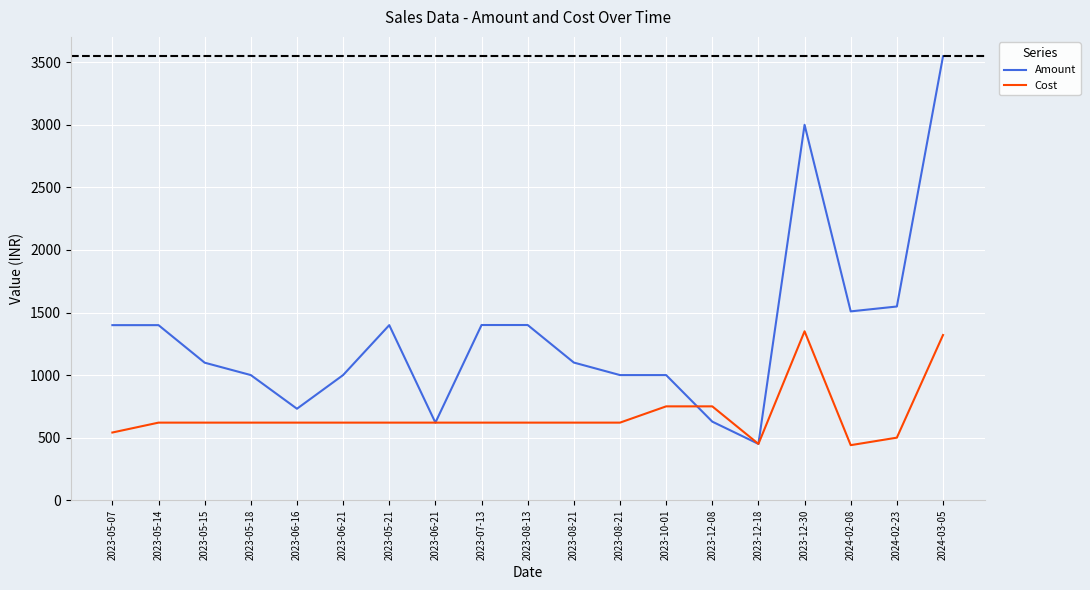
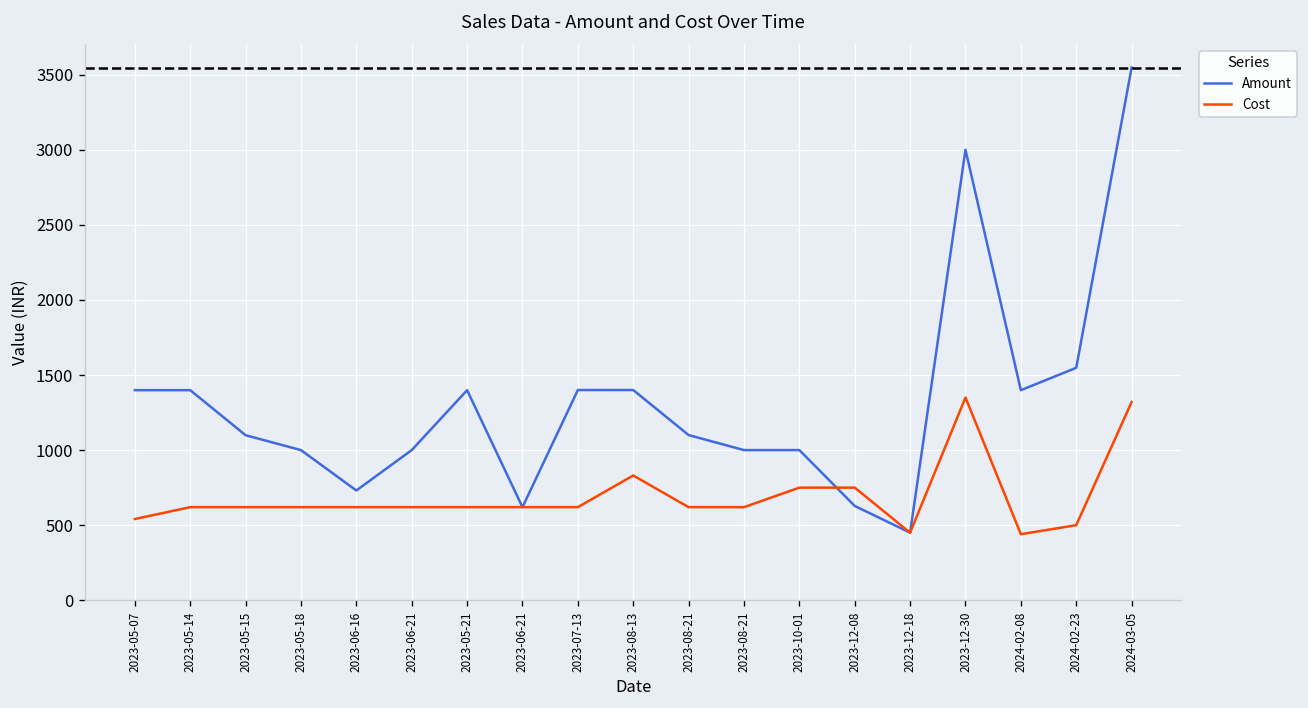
  {
    "Amount": {
      "2023-05-07": 1400,
      "2023-05-14": 1400,
      "2023-05-15": 1100,
      "2023-05-18": 1000,
      "2023-06-16": 730,
      "2023-05-21": 1400,
      "2023-07-13": 1400,
      "2023-08-13": 1400,
      "2023-10-01": 1000,
      "2023-12-08": 630,
      "2023-12-30": 3000,
-     "2024-02-08": 1510,
+     "2024-02-08": 1400,
      "2024-02-23": 1550,
      "2024-03-05": 3550
    },
    "Cost": {
      "2023-05-07": 540,
      "2023-05-14": 620,
      "2023-05-15": 620,
      "2023-05-18": 620,
      "2023-06-16": 620,
      "2023-05-21": 620,
      "2023-07-13": 620,
-     "2023-08-13": 620,
+     "2023-08-13": 830,
      "2023-10-01": 750,
      "2023-12-08": 750,
      "2023-12-30": 1350,
      "2024-02-08": 440,
      "2024-02-23": 500,
      "2024-03-05": 1320
    }
  }
